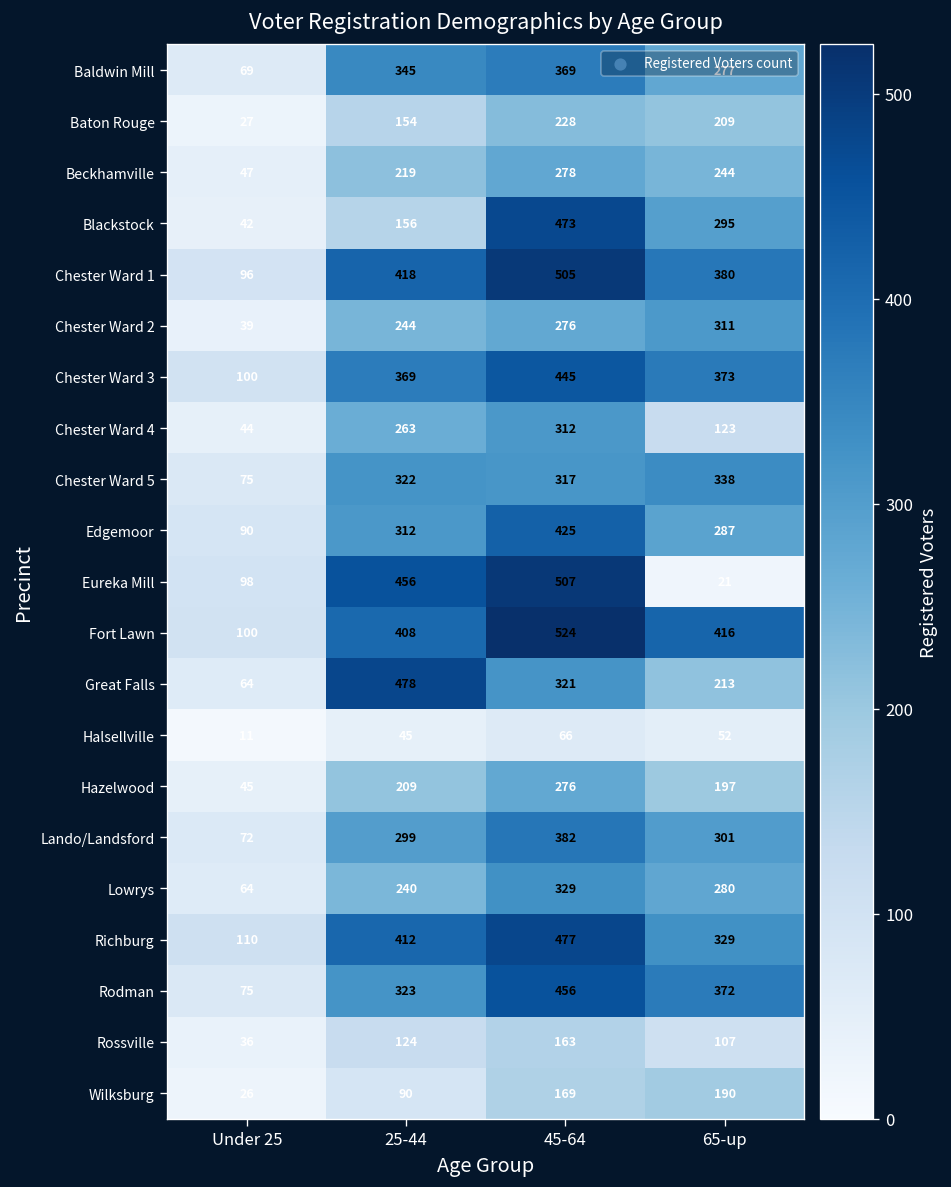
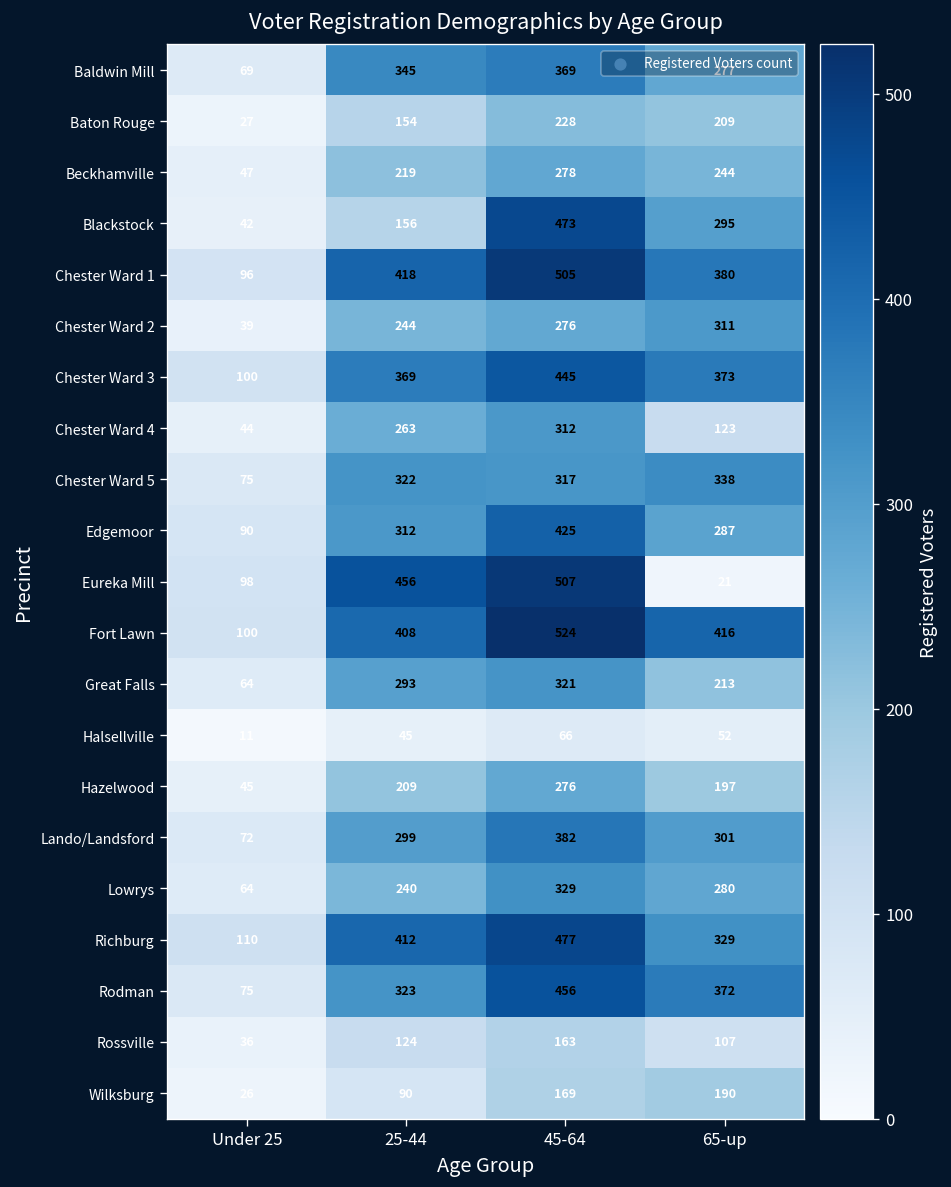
  {
    "Baldwin Mill": {
      "25-44": 345,
      "45-64": 369
    },
    "Baton Rouge": {
      "25-44": 154,
      "45-64": 228,
      "65-up": 209
    },
    "Beckhamville": {
      "25-44": 219,
      "45-64": 278,
      "65-up": 244
    },
    "Blackstock": {
      "25-44": 156,
      "45-64": 473,
      "65-up": 295
    },
    "Chester Ward 1": {
      "25-44": 418,
      "45-64": 505,
      "65-up": 380
    },
    "Chester Ward 2": {
      "25-44": 244,
      "45-64": 276,
      "65-up": 311
    },
    "Chester Ward 3": {
      "25-44": 369,
      "45-64": 445,
      "65-up": 373
    },
    "Chester Ward 4": {
      "25-44": 263,
      "45-64": 312,
      "65-up": 123
    },
    "Chester Ward 5": {
      "25-44": 322,
      "45-64": 317,
      "65-up": 338
    },
    "Edgemoor": {
      "25-44": 312,
      "45-64": 425,
      "65-up": 287
    },
    "Eureka Mill": {
      "25-44": 456,
      "45-64": 507
    },
    "Fort Lawn": {
      "25-44": 408,
      "45-64": 524,
      "65-up": 416
    },
    "Great Falls": {
-     "25-44": 478,
+     "25-44": 293,
      "45-64": 321,
      "65-up": 213
    },
    "Hazelwood": {
      "25-44": 209,
      "45-64": 276,
      "65-up": 197
    },
    "Lando/Landsford": {
      "25-44": 299,
      "45-64": 382,
      "65-up": 301
    },
    "Lowrys": {
      "25-44": 240,
      "45-64": 329,
      "65-up": 280
    },
    "Richburg": {
      "Under 25": 110,
      "25-44": 412,
      "45-64": 477,
      "65-up": 329
    },
    "Rodman": {
      "25-44": 323,
      "45-64": 456,
      "65-up": 372
    },
    "Rossville": {
      "25-44": 124,
      "45-64": 163,
      "65-up": 107
    },
    "Wilksburg": {
      "45-64": 169,
      "65-up": 190
    }
  }
